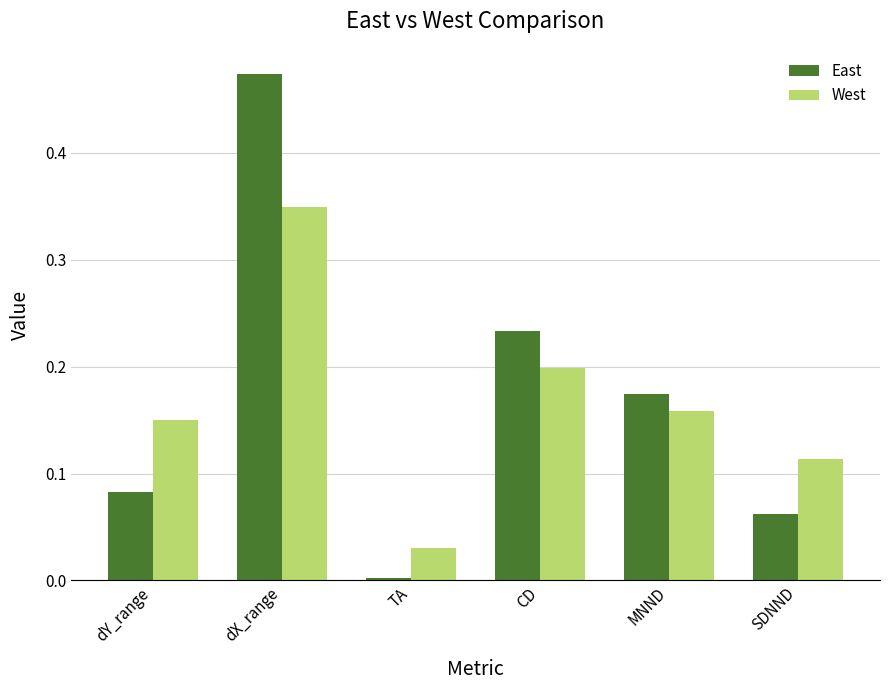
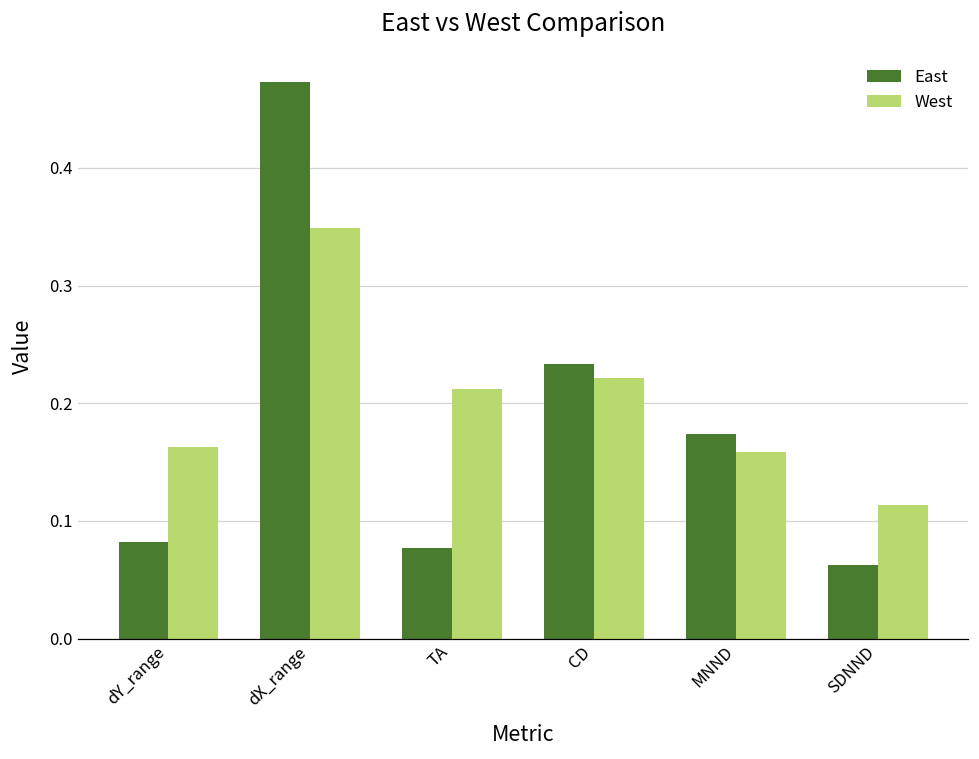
  {
    "East": {
      "dY_range": 0.082,
      "dX_range": 0.473,
-     "TA": 0.003,
+     "TA": 0.077,
      "CD": 0.233,
      "MNND": 0.174,
      "SDNND": 0.062
    },
    "West": {
-     "dY_range": 0.150,
+     "dY_range": 0.163,
      "dX_range": 0.349,
-     "TA": 0.031,
-     "CD": 0.199,
+     "TA": 0.212,
+     "CD": 0.221,
      "MNND": 0.159,
      "SDNND": 0.113
    }
  }
